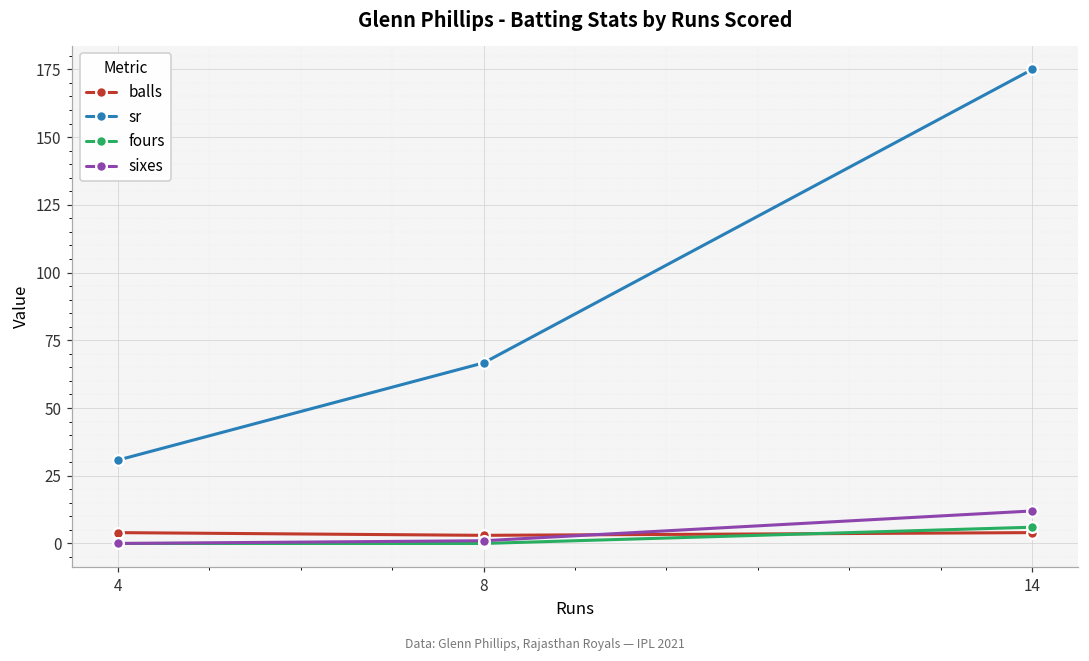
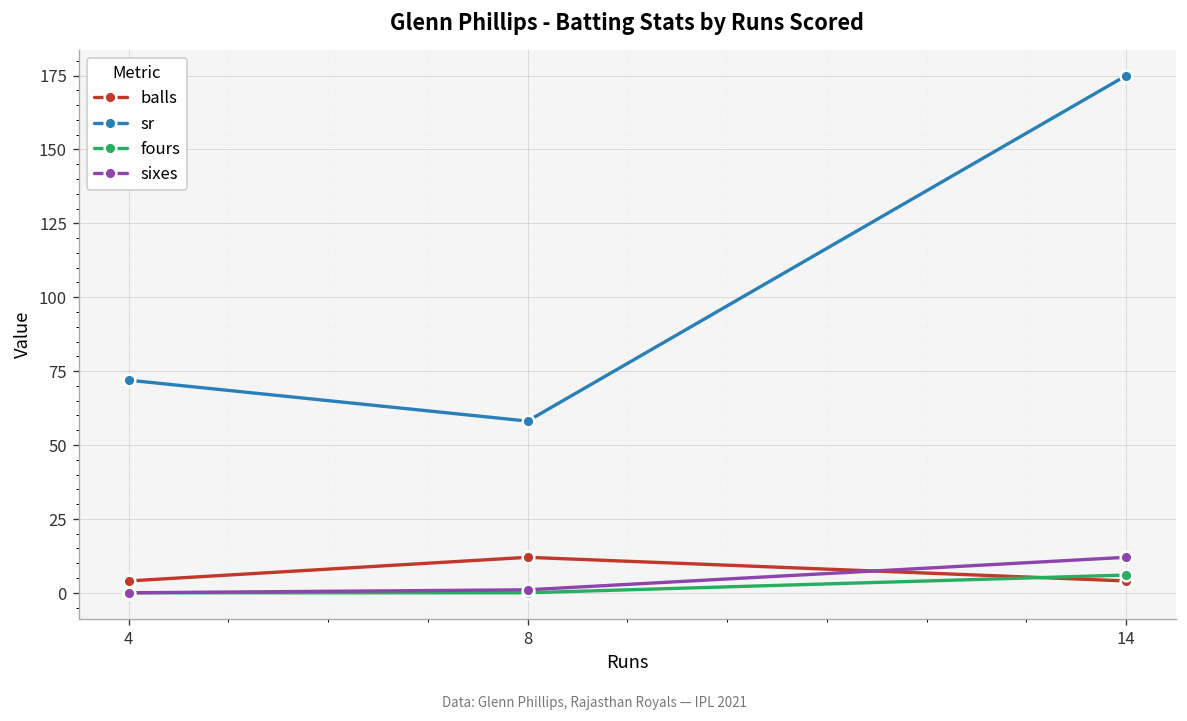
  {
    "balls": {
      "4": 4,
-     "8": 3,
+     "8": 12,
      "14": 4
    },
    "sr": {
-     "4": 31,
-     "8": 67,
+     "4": 72,
+     "8": 58,
      "14": 175
    },
    "fours": {
      "14": 6
    },
    "sixes": {
      "14": 12
    }
  }
